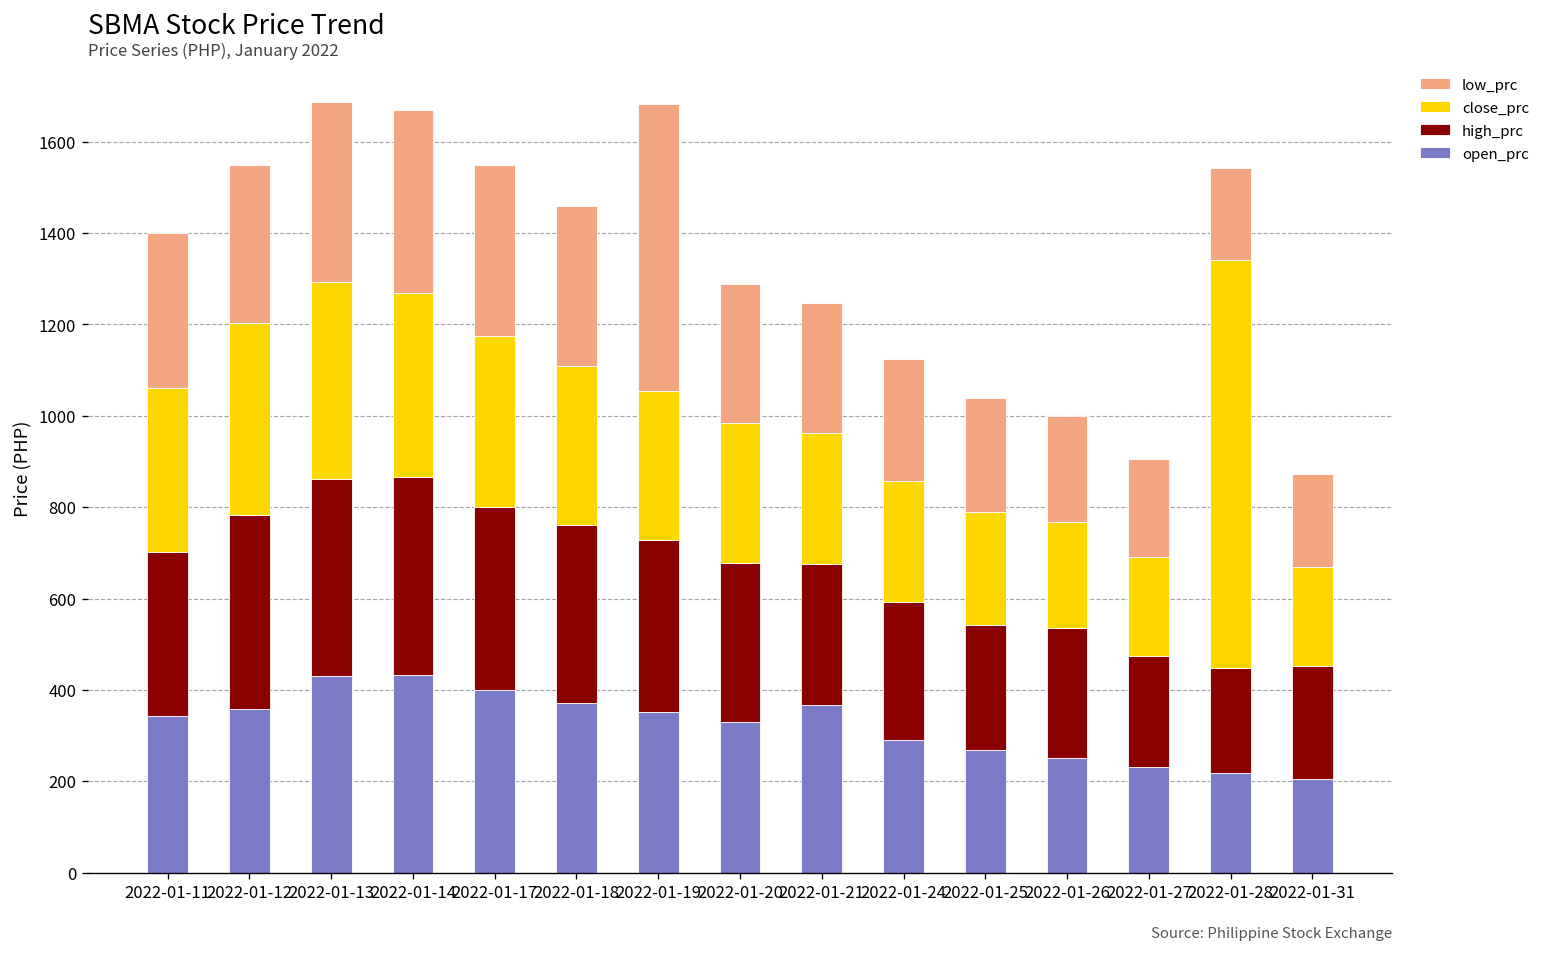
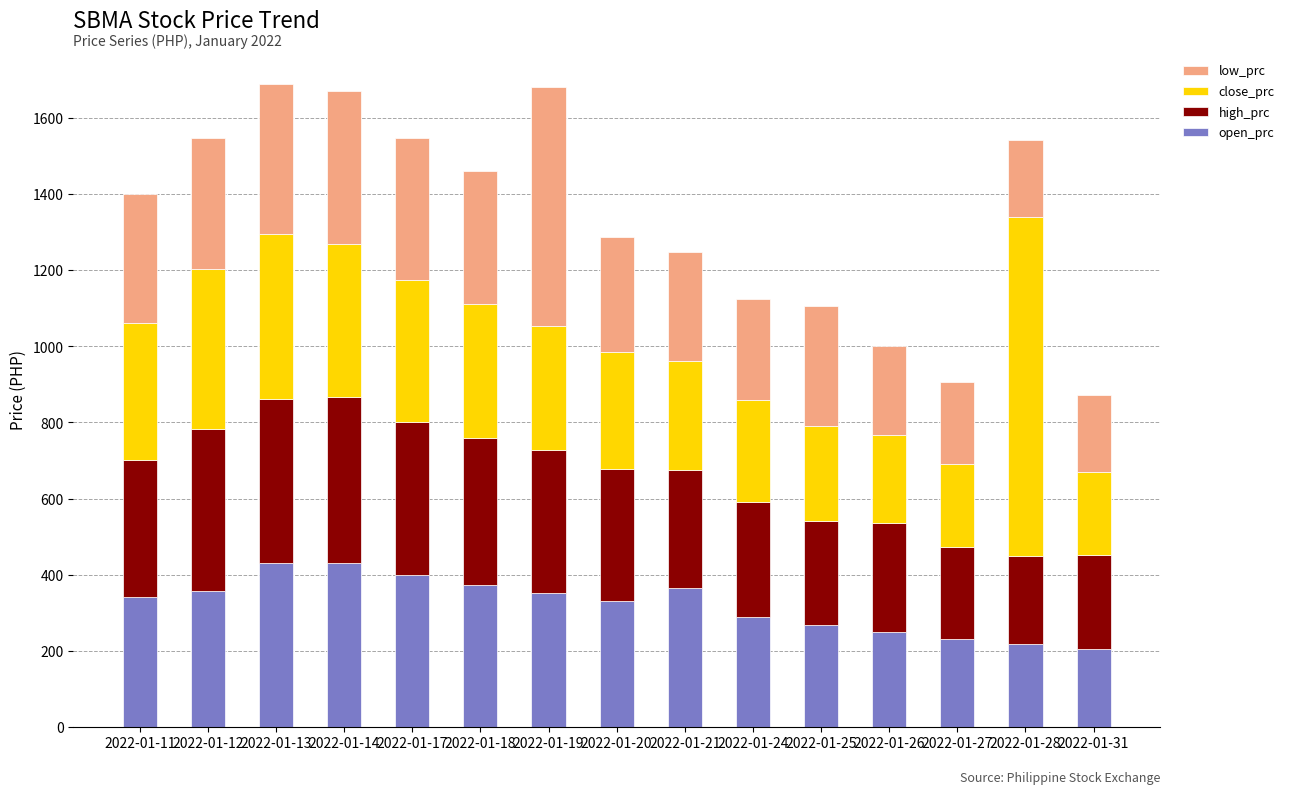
  {
    "open_prc": {
      "2022-01-11": 340,
      "2022-01-12": 360,
      "2022-01-13": 430,
      "2022-01-14": 430,
      "2022-01-17": 400,
      "2022-01-18": 370,
      "2022-01-19": 350,
      "2022-01-20": 330,
      "2022-01-21": 370,
      "2022-01-24": 290,
      "2022-01-25": 270,
      "2022-01-26": 250,
      "2022-01-27": 230,
      "2022-01-28": 220,
      "2022-01-31": 200
    },
    "high_prc": {
      "2022-01-11": 360,
      "2022-01-12": 420,
      "2022-01-13": 430,
      "2022-01-14": 430,
      "2022-01-17": 400,
      "2022-01-18": 390,
      "2022-01-19": 380,
      "2022-01-20": 350,
      "2022-01-21": 310,
      "2022-01-24": 300,
      "2022-01-25": 270,
      "2022-01-26": 290,
      "2022-01-27": 240,
      "2022-01-28": 230,
      "2022-01-31": 250
    },
    "close_prc": {
      "2022-01-11": 360,
      "2022-01-12": 420,
      "2022-01-13": 430,
      "2022-01-14": 400,
      "2022-01-17": 370,
      "2022-01-18": 350,
      "2022-01-19": 330,
      "2022-01-20": 310,
      "2022-01-21": 290,
      "2022-01-24": 270,
      "2022-01-25": 250,
      "2022-01-26": 230,
      "2022-01-27": 220,
      "2022-01-28": 890,
      "2022-01-31": 220
    },
    "low_prc": {
      "2022-01-11": 340,
      "2022-01-12": 340,
      "2022-01-13": 390,
      "2022-01-14": 400,
      "2022-01-17": 370,
      "2022-01-18": 350,
      "2022-01-19": 630,
      "2022-01-20": 300,
      "2022-01-21": 290,
      "2022-01-24": 270,
-     "2022-01-25": 250,
+     "2022-01-25": 320,
      "2022-01-26": 230,
      "2022-01-27": 220,
      "2022-01-28": 200,
      "2022-01-31": 200
    }
  }
